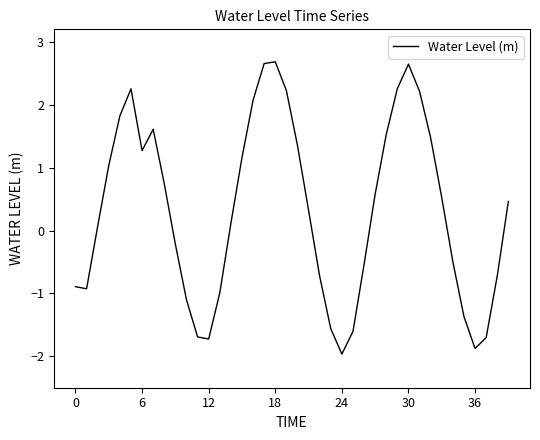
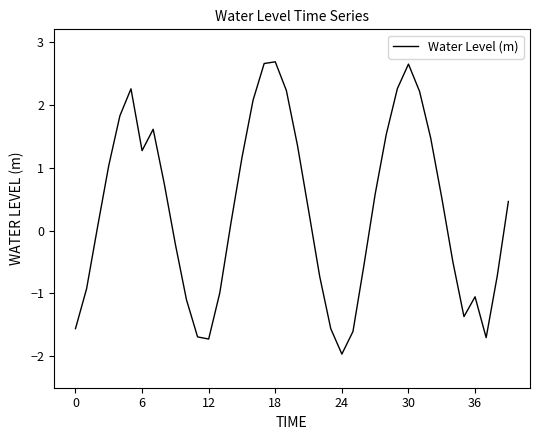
  {
-   "0": -0.9,
+   "0": -1.6,
    "6": 1.3,
    "12": -1.7,
    "18": 2.7,
    "24": -2.0,
    "30": 2.6,
-   "36": -1.9
+   "36": -1.1
  }
